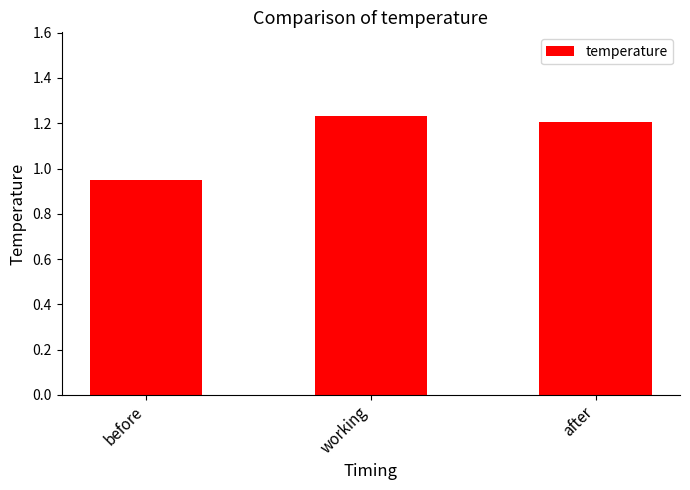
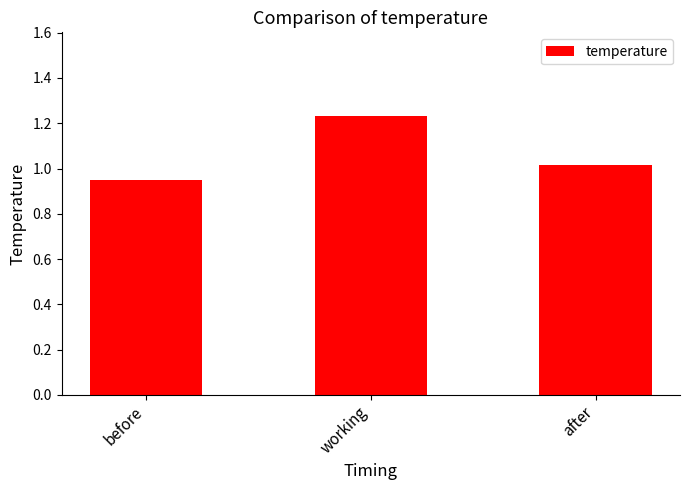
  {
    "before": 0.95,
    "working": 1.23,
-   "after": 1.21
+   "after": 1.02
  }
